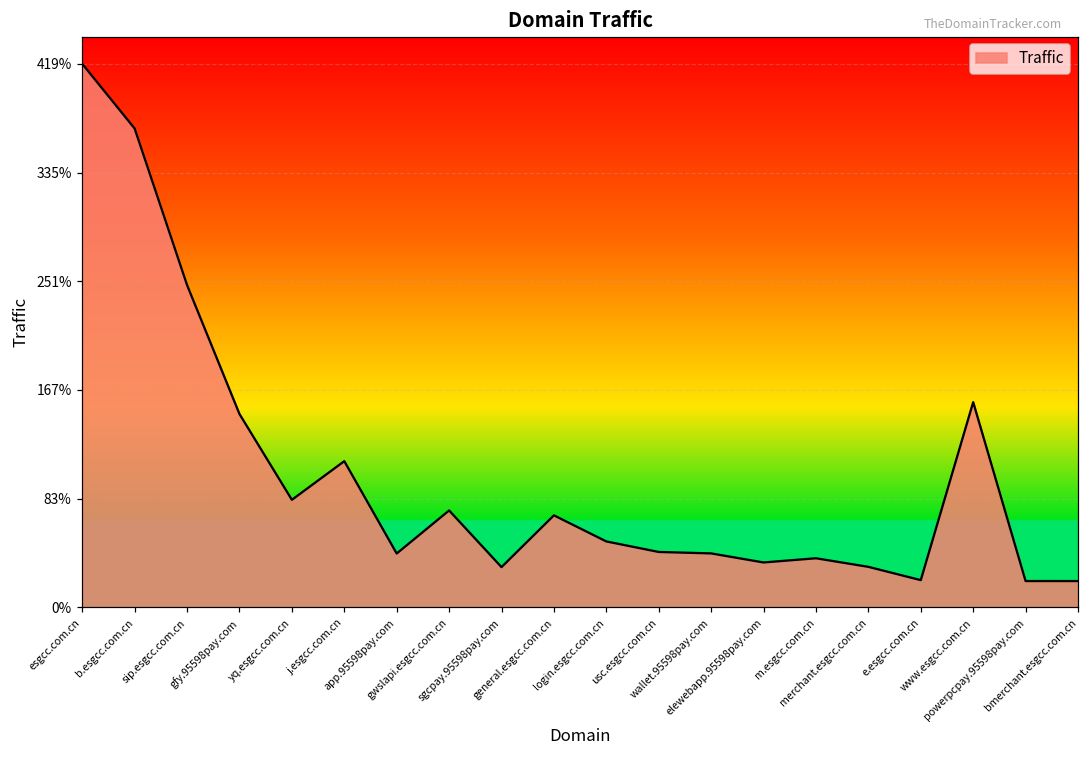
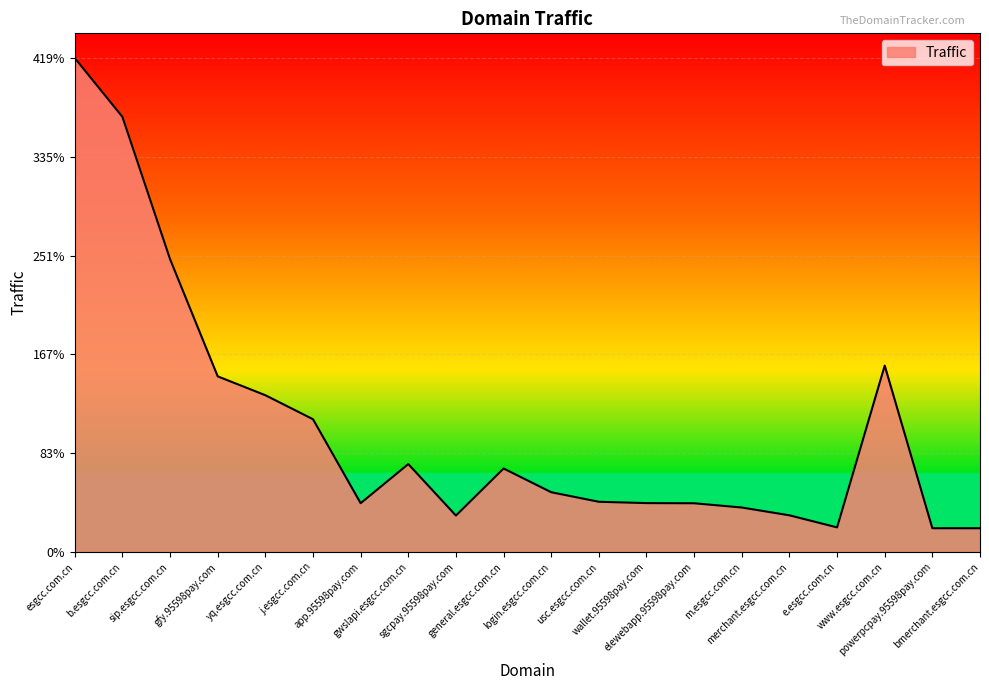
  {
    "esgcc.com.cn": "419%",
    "b.esgcc.com.cn": "369%",
    "sip.esgcc.com.cn": "248%",
    "gfy.95598pay.com": "149%",
-   "yq.esgcc.com.cn": "83%",
+   "yq.esgcc.com.cn": "133%",
    "j.esgcc.com.cn": "113%",
    "app.95598pay.com": "41%",
    "gwslapi.esgcc.com.cn": "75%",
    "sgcpay.95598pay.com": "31%",
    "general.esgcc.com.cn": "71%",
    "login.esgcc.com.cn": "51%",
    "usc.esgcc.com.cn": "43%",
    "wallet.95598pay.com": "41%",
-   "elewebapp.95598pay.com": "34%",
+   "elewebapp.95598pay.com": "41%",
    "m.esgcc.com.cn": "38%",
    "merchant.esgcc.com.cn": "31%",
    "e.esgcc.com.cn": "21%",
    "www.esgcc.com.cn": "158%",
    "powerpcpay.95598pay.com": "20%",
    "bmerchant.esgcc.com.cn": "20%"
  }
